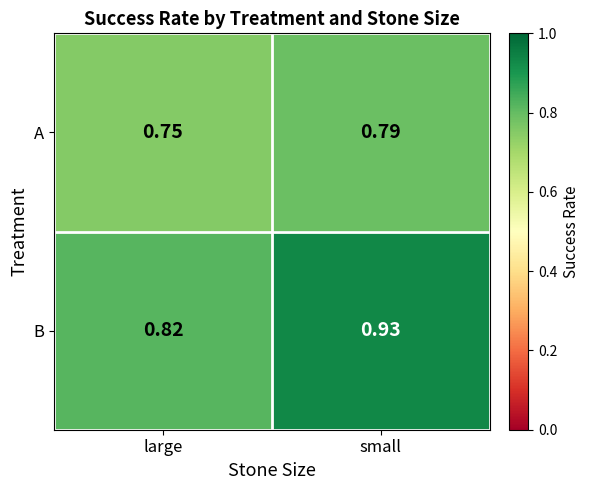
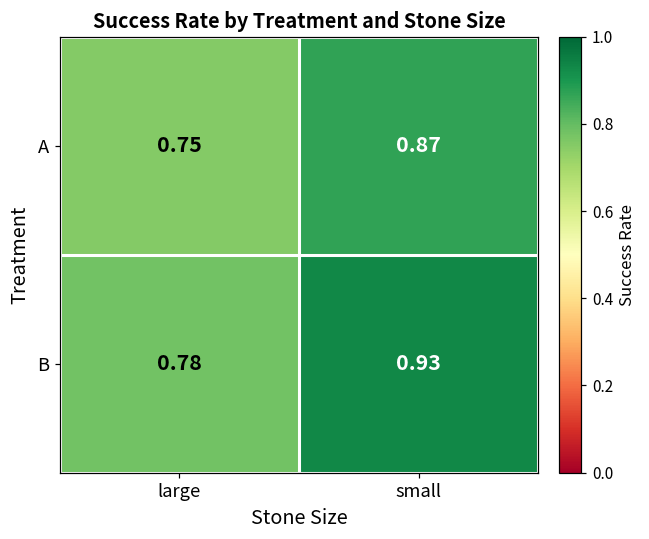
  {
    "A": {
      "large": 0.75,
-     "small": 0.79
+     "small": 0.87
    },
    "B": {
-     "large": 0.82,
+     "large": 0.78,
      "small": 0.93
    }
  }
